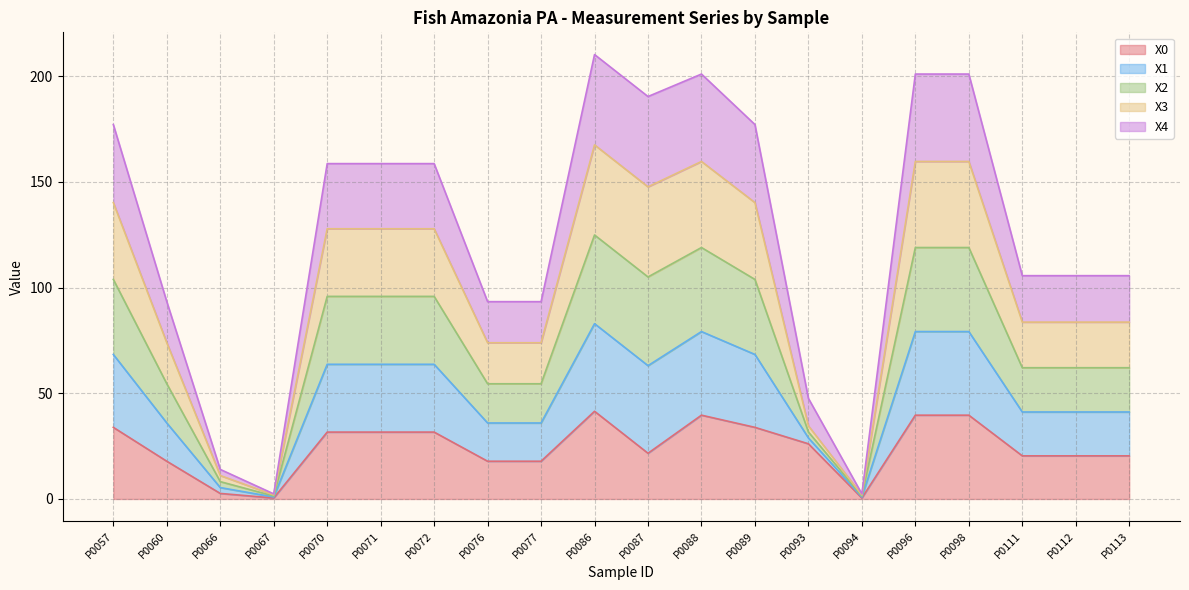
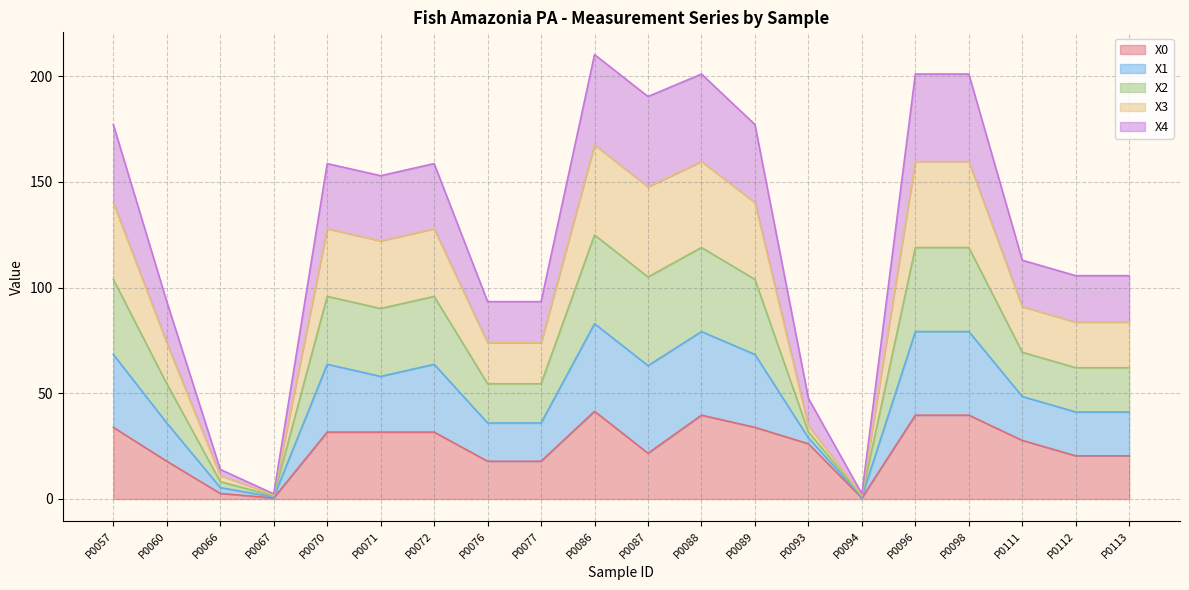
  {
    "X0": {
      "P0057": 34,
      "P0060": 18,
      "P0066": 3,
      "P0070": 32,
      "P0071": 32,
      "P0072": 32,
      "P0076": 18,
      "P0077": 18,
      "P0086": 41,
      "P0087": 22,
      "P0088": 40,
      "P0089": 34,
      "P0093": 26,
      "P0096": 40,
      "P0098": 40,
-     "P0111": 20,
+     "P0111": 28,
      "P0112": 20,
      "P0113": 20
    },
    "X1": {
      "P0057": 34,
      "P0060": 18,
      "P0066": 3,
      "P0070": 32,
-     "P0071": 32,
+     "P0071": 26,
      "P0072": 32,
      "P0076": 18,
      "P0077": 18,
      "P0086": 41,
      "P0087": 41,
      "P0088": 40,
      "P0089": 34,
      "P0093": 3,
      "P0096": 40,
      "P0098": 40,
      "P0111": 21,
      "P0112": 21,
      "P0113": 21
    },
    "X4": {
      "P0057": 37,
      "P0060": 19,
      "P0066": 3,
      "P0070": 31,
      "P0071": 31,
      "P0072": 31,
      "P0076": 19,
      "P0077": 19,
      "P0086": 43,
      "P0087": 43,
      "P0088": 41,
      "P0089": 37,
      "P0093": 13,
      "P0096": 41,
      "P0098": 41,
      "P0111": 22,
      "P0112": 22,
      "P0113": 22
    }
  }
